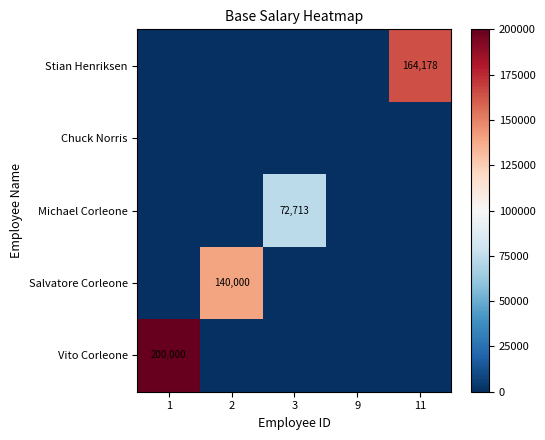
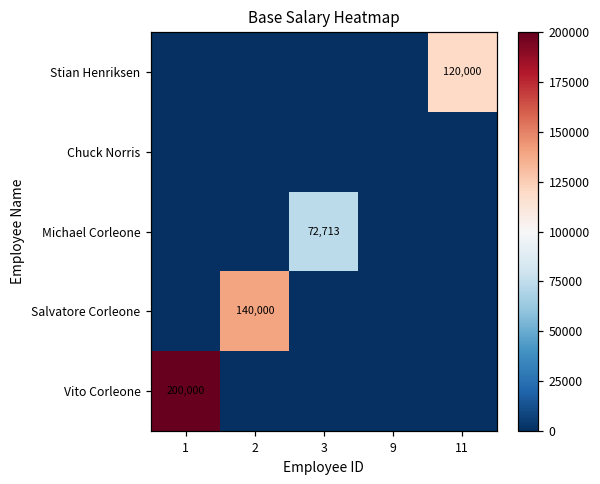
  {
    "Stian Henriksen": {
-     "11": "164,178"
+     "11": "120,000"
    },
    "Michael Corleone": {
      "3": "72,713"
    },
    "Salvatore Corleone": {
      "2": "140,000"
    },
    "Vito Corleone": {
      "1": "200,000"
    }
  }
